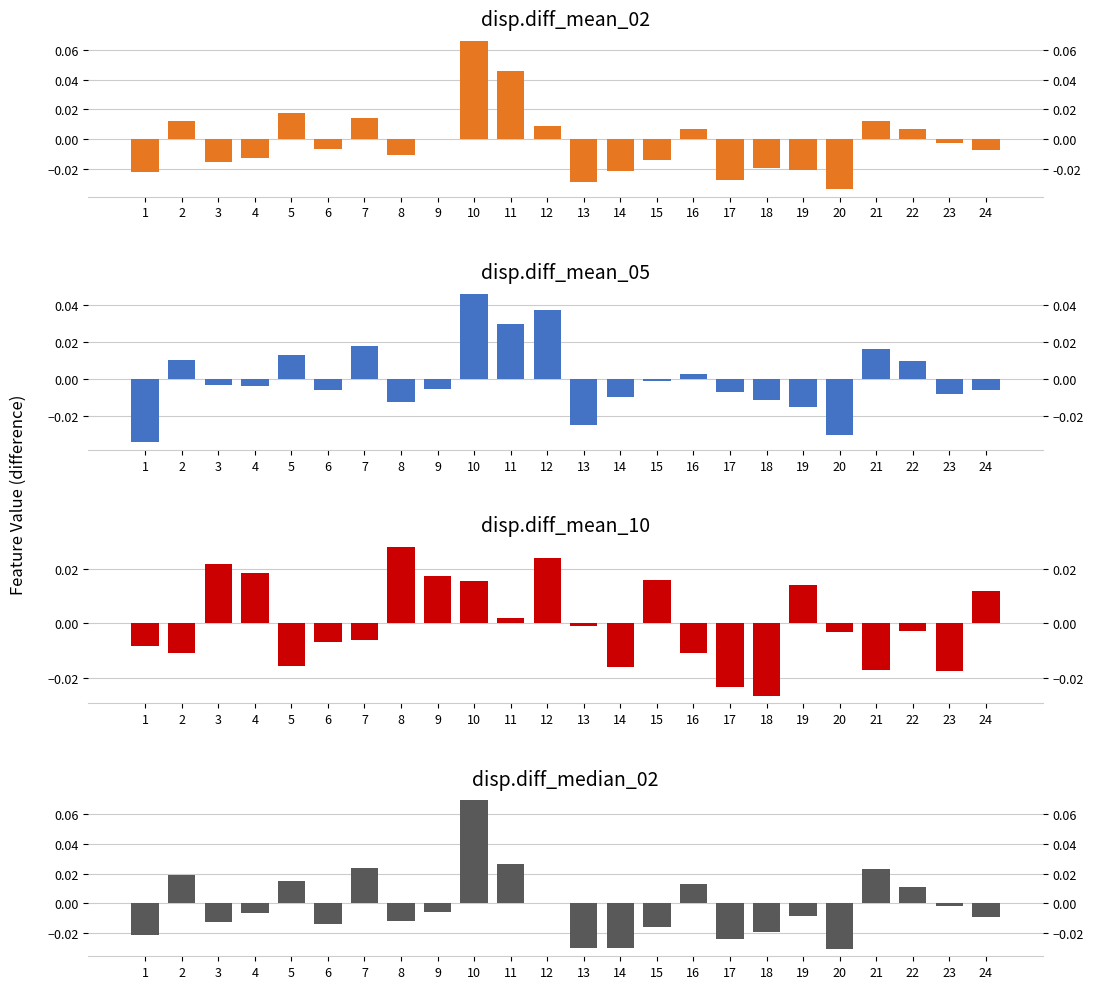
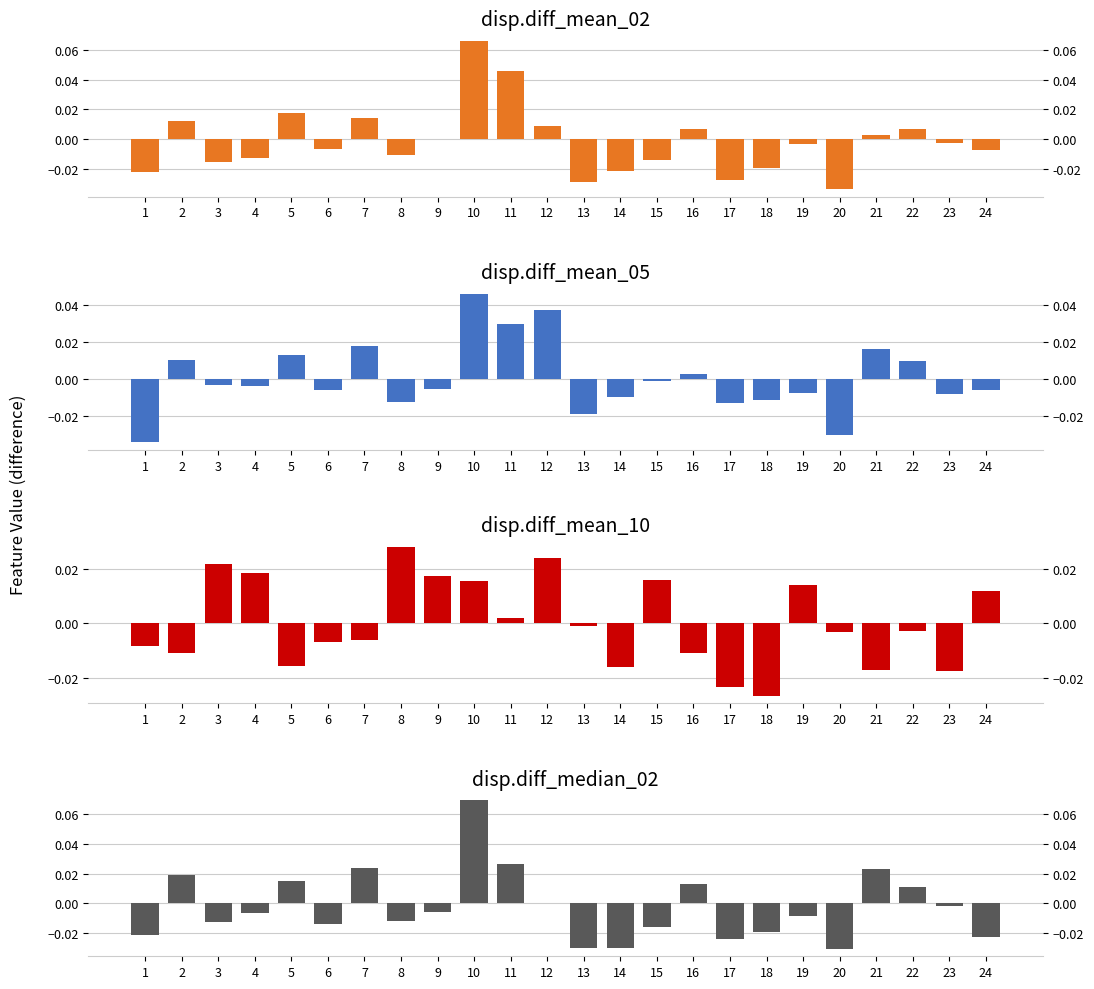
  {
    "disp.diff_mean_02": {
      "1": -0.022,
      "2": 0.012,
      "3": -0.015,
      "4": -0.013,
      "5": 0.017,
      "6": -0.006,
      "7": 0.014,
      "8": -0.011,
      "9": 0.000,
      "10": 0.066,
      "11": 0.046,
      "12": 0.009,
      "13": -0.029,
      "14": -0.021,
      "15": -0.014,
      "16": 0.007,
      "17": -0.027,
      "18": -0.019,
-     "19": -0.020,
+     "19": -0.003,
      "20": -0.034,
-     "21": 0.012,
+     "21": 0.003,
      "22": 0.007,
      "23": -0.003,
      "24": -0.007
    },
    "disp.diff_mean_05": {
      "1": -0.035,
      "2": 0.010,
      "3": -0.003,
      "4": -0.004,
      "5": 0.013,
      "6": -0.006,
      "7": 0.018,
      "8": -0.013,
      "9": -0.006,
      "10": 0.046,
      "11": 0.030,
      "12": 0.037,
-     "13": -0.025,
+     "13": -0.019,
      "14": -0.010,
      "15": -0.001,
      "16": 0.002,
-     "17": -0.007,
+     "17": -0.013,
      "18": -0.011,
-     "19": -0.015,
+     "19": -0.008,
      "20": -0.031,
      "21": 0.016,
      "22": 0.009,
      "23": -0.009,
      "24": -0.006
    },
    "disp.diff_mean_10": {
      "1": -0.008,
      "2": -0.011,
      "3": 0.022,
      "4": 0.019,
      "5": -0.016,
      "6": -0.007,
      "7": -0.006,
      "8": 0.028,
      "9": 0.017,
      "10": 0.015,
      "11": 0.002,
      "12": 0.024,
      "13": -0.001,
      "14": -0.016,
      "15": 0.016,
      "16": -0.011,
      "17": -0.023,
      "18": -0.027,
      "19": 0.014,
      "20": -0.003,
      "21": -0.017,
      "22": -0.003,
      "23": -0.018,
      "24": 0.012
    },
    "disp.diff_median_02": {
      "1": -0.021,
      "2": 0.019,
      "3": -0.013,
      "4": -0.007,
      "5": 0.015,
      "6": -0.014,
      "7": 0.024,
      "8": -0.012,
      "9": -0.006,
      "10": 0.069,
      "11": 0.026,
      "12": 0.000,
      "13": -0.030,
      "14": -0.030,
      "15": -0.016,
      "16": 0.013,
      "17": -0.024,
      "18": -0.019,
      "19": -0.009,
      "20": -0.031,
      "21": 0.023,
      "22": 0.011,
      "23": -0.002,
-     "24": -0.009
+     "24": -0.023
    }
  }
